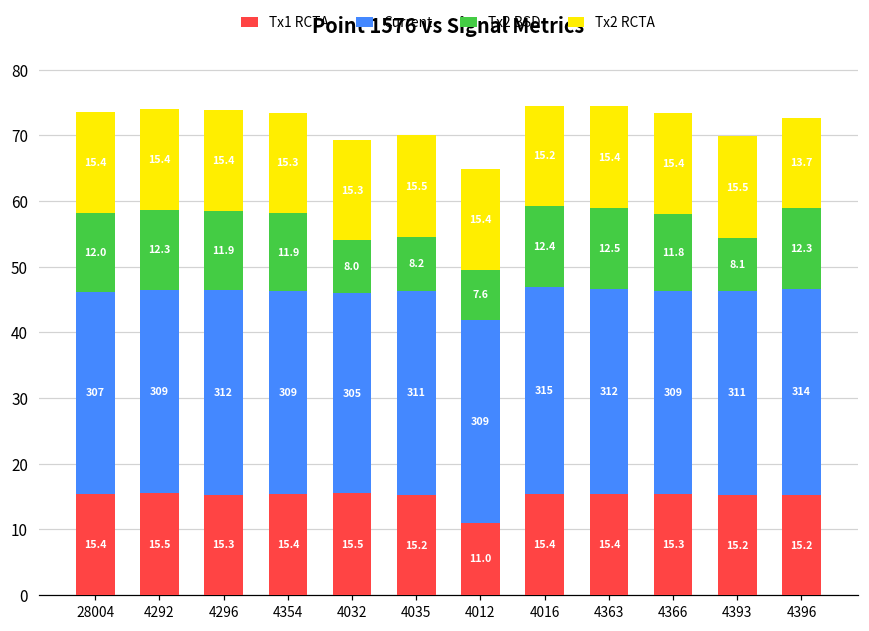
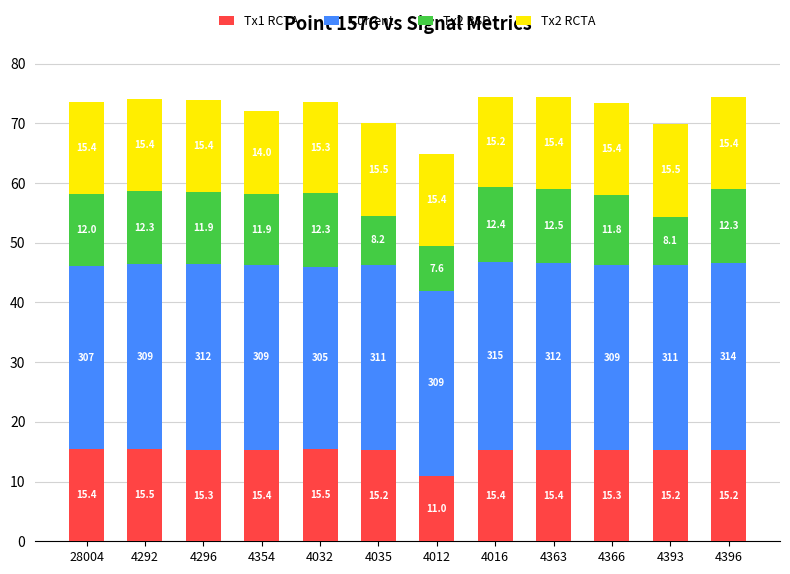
  {
    "Tx1 RCTA": {
      "28004": 15.4,
      "4292": 15.5,
      "4296": 15.3,
      "4354": 15.4,
      "4032": 15.5,
      "4035": 15.2,
      "4012": 11.0,
      "4016": 15.4,
      "4363": 15.4,
      "4366": 15.3,
      "4393": 15.2,
      "4396": 15.2
    },
    "Tx2 BSD": {
      "28004": 12.0,
      "4292": 12.3,
      "4296": 11.9,
      "4354": 11.9,
-     "4032": 8.0,
+     "4032": 12.3,
      "4035": 8.2,
      "4012": 7.6,
      "4016": 12.4,
      "4363": 12.5,
      "4366": 11.8,
      "4393": 8.1,
      "4396": 12.3
    },
    "Tx2 RCTA": {
      "28004": 15.4,
      "4292": 15.4,
      "4296": 15.4,
-     "4354": 15.3,
+     "4354": 14.0,
      "4032": 15.3,
      "4035": 15.5,
      "4012": 15.4,
      "4016": 15.2,
      "4363": 15.4,
      "4366": 15.4,
      "4393": 15.5,
-     "4396": 13.7
+     "4396": 15.4
    }
  }
